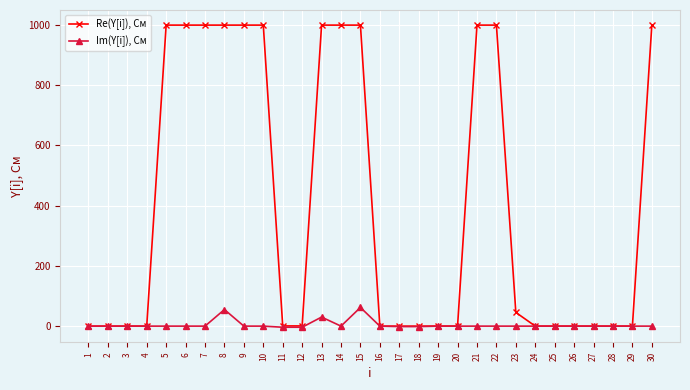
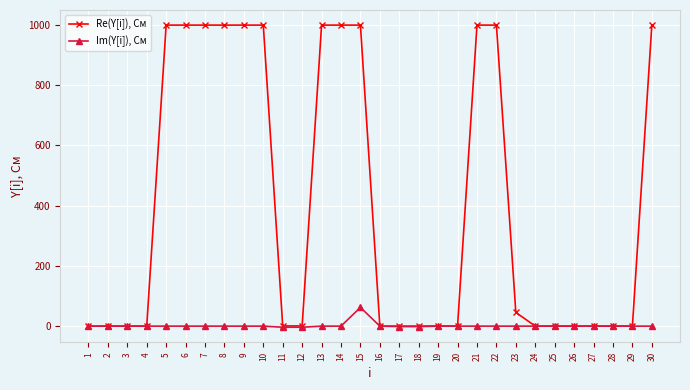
  {
    "Re(Y[i]), См": {
      "5": 1000,
      "6": 1000,
      "7": 1000,
      "8": 1000,
      "9": 1000,
      "10": 1000,
      "13": 1000,
      "14": 1000,
      "15": 1000,
      "21": 1000,
      "22": 1000,
      "23": 50,
      "30": 1000
    },
    "Im(Y[i]), См": {
      "5": 0,
      "6": 0,
      "7": 0,
-     "8": 60,
+     "8": 0,
      "9": 0,
      "10": 0,
-     "13": 30,
+     "13": 0,
      "14": 0,
      "15": 60,
      "21": 0,
      "22": 0,
      "23": 0,
      "30": 0
    }
  }
